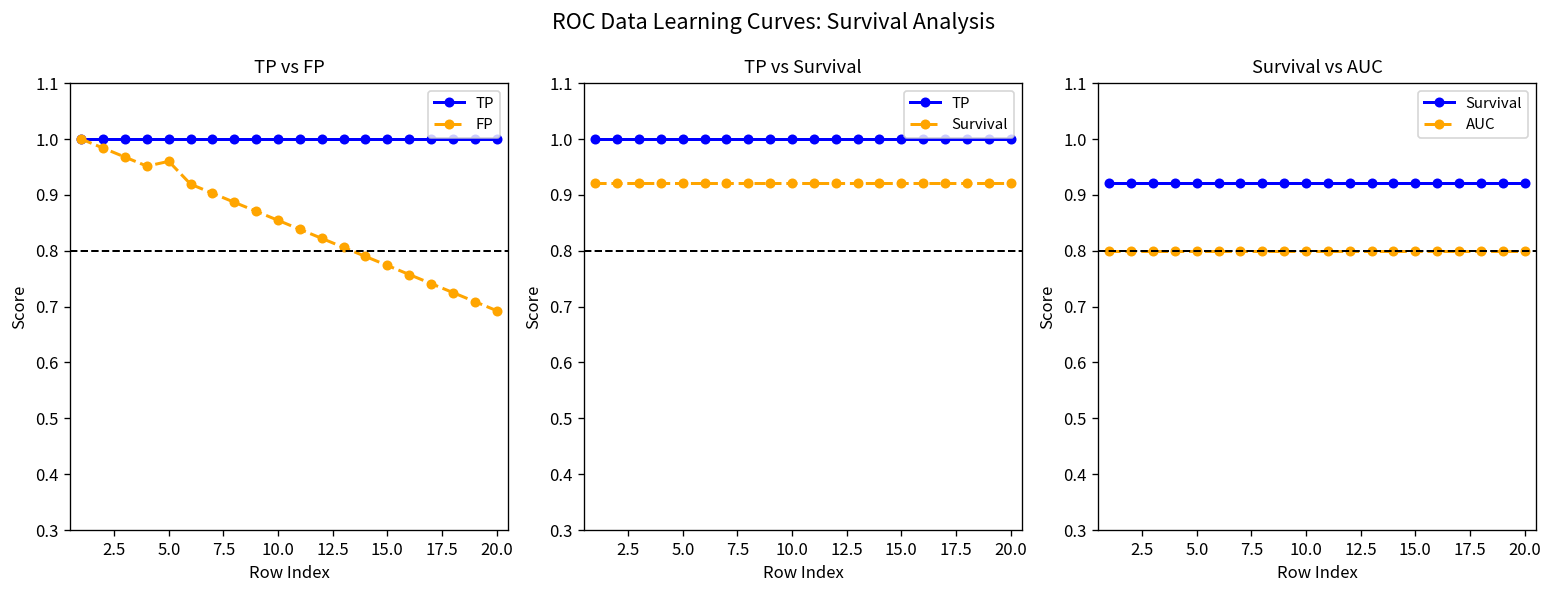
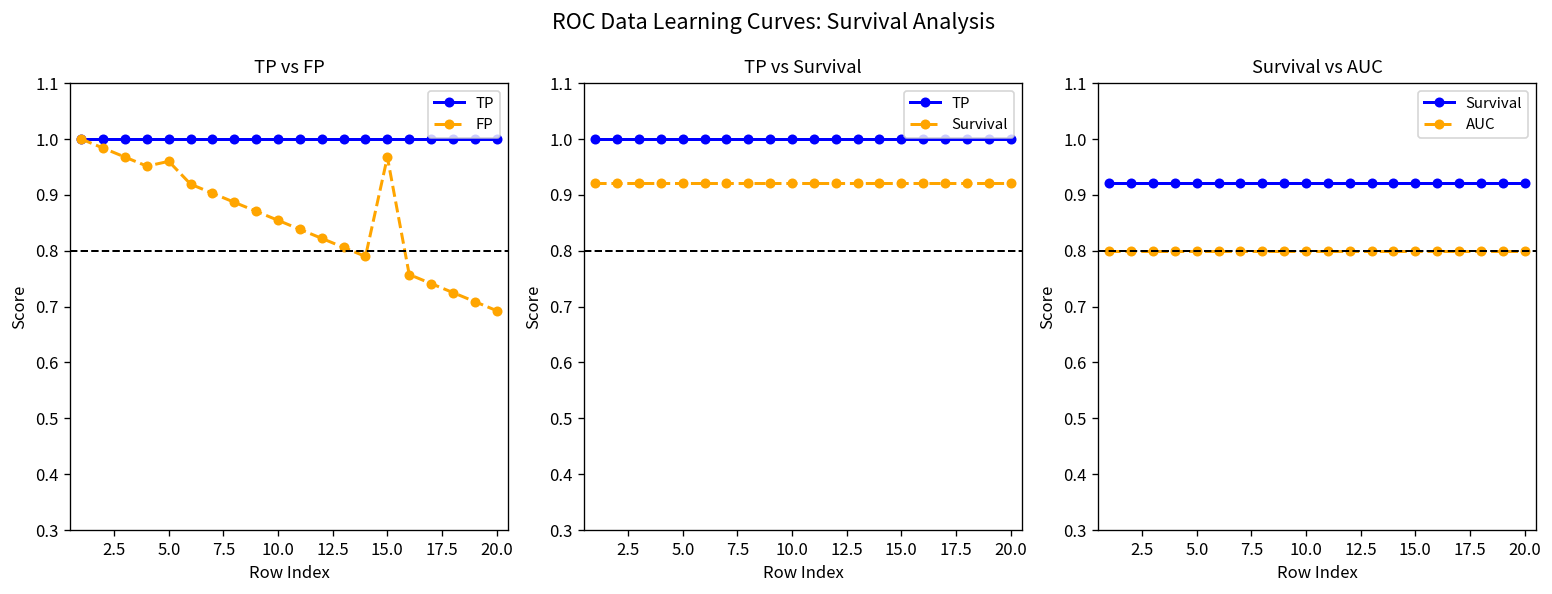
  {
    "TP vs FP": {
      "TP": {
        "5.0": 1.00,
        "10.0": 1.00,
        "15.0": 1.00,
        "20.0": 1.00
      },
      "FP": {
        "5.0": 0.96,
        "10.0": 0.85,
-       "15.0": 0.77,
+       "15.0": 0.97,
        "20.0": 0.69
      }
    },
    "TP vs Survival": {
      "TP": {
        "5.0": 1.00,
        "10.0": 1.00,
        "15.0": 1.00,
        "20.0": 1.00
      }
    },
    "Survival vs AUC": {
      "Survival": {
        "5.0": 0.92,
        "10.0": 0.92,
        "15.0": 0.92,
        "20.0": 0.92
      },
      "AUC": {
        "5.0": 0.80,
        "10.0": 0.80,
        "15.0": 0.80,
        "20.0": 0.80
      }
    }
  }
